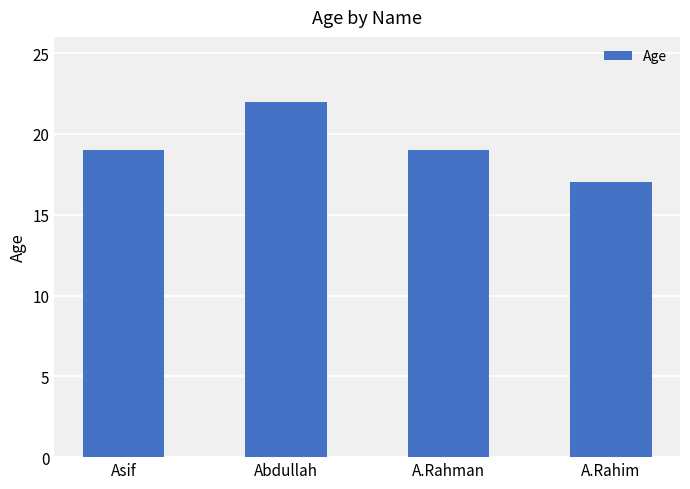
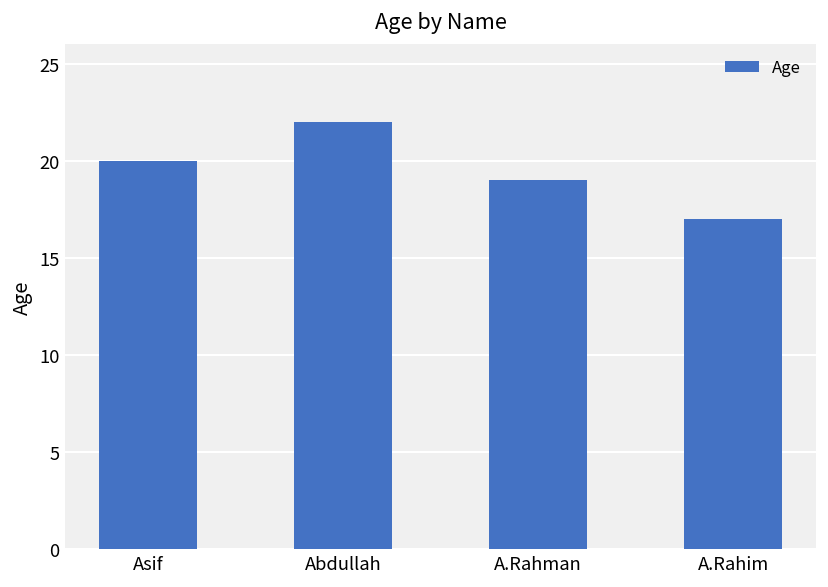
  {
-   "Asif": 19,
+   "Asif": 20,
    "Abdullah": 22,
    "A.Rahman": 19,
    "A.Rahim": 17
  }
